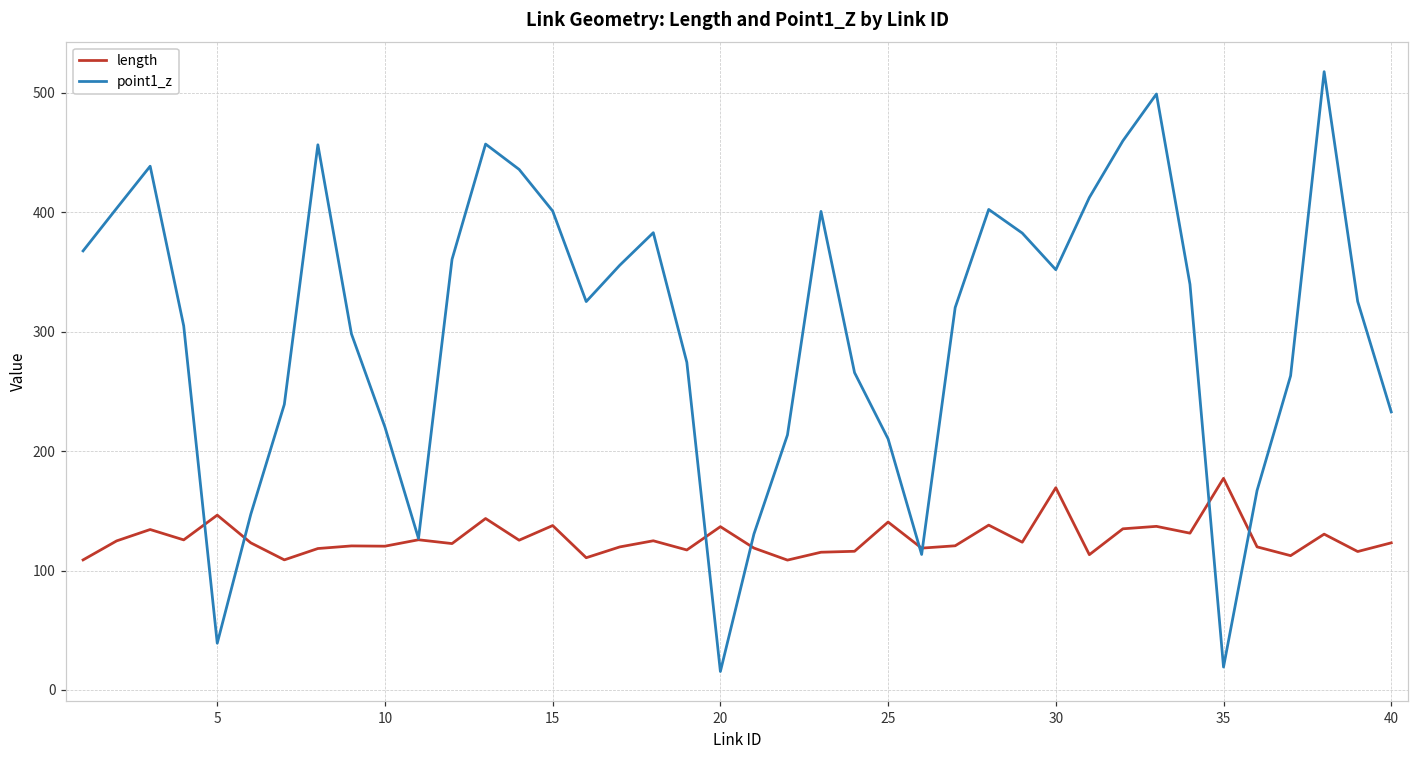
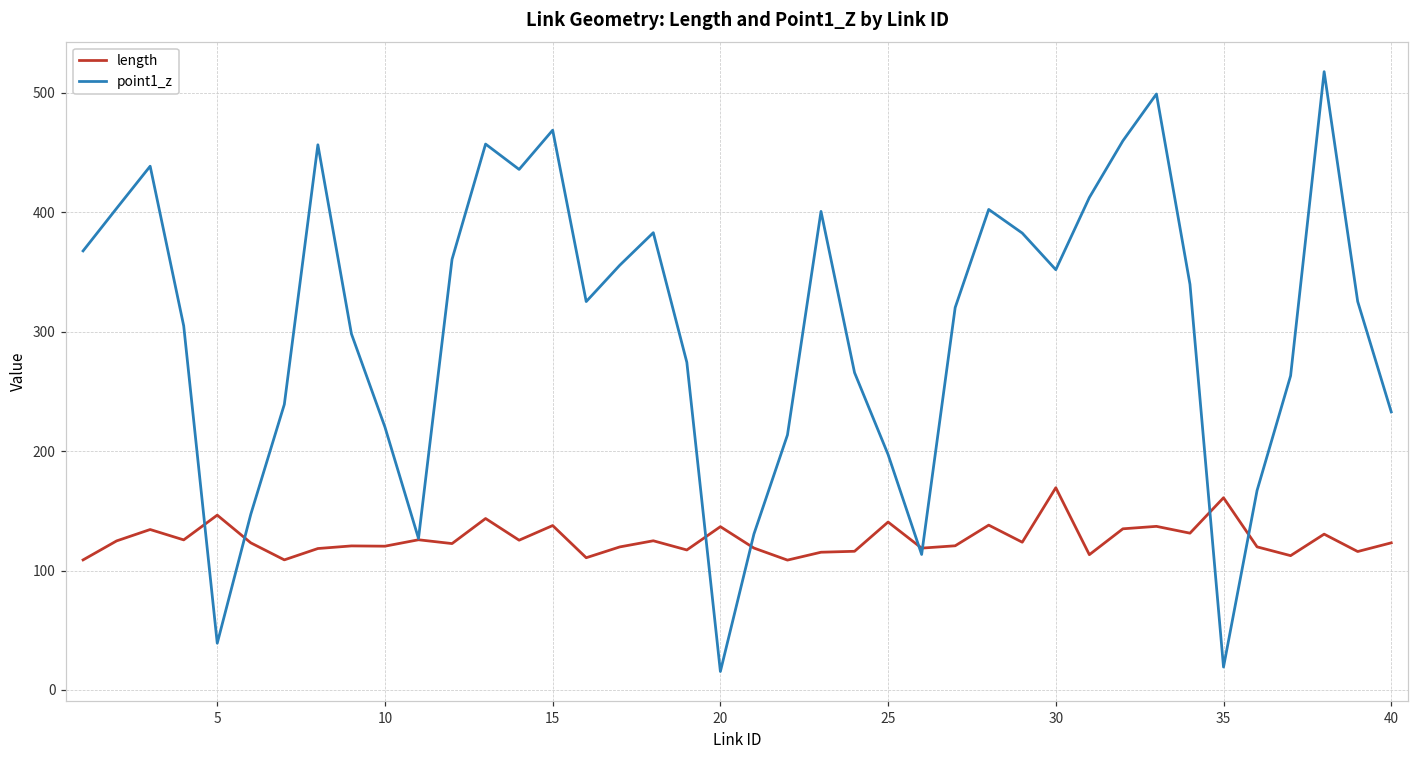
  {
    "length": {
      "5": 146,
      "10": 120,
      "15": 138,
      "20": 137,
      "25": 141,
      "30": 169,
-     "35": 177,
+     "35": 161,
      "40": 123
    },
    "point1_z": {
      "5": 39,
      "10": 220,
-     "15": 401,
+     "15": 469,
      "20": 15,
-     "25": 210,
+     "25": 197,
      "30": 352,
      "35": 19,
      "40": 233
    }
  }
